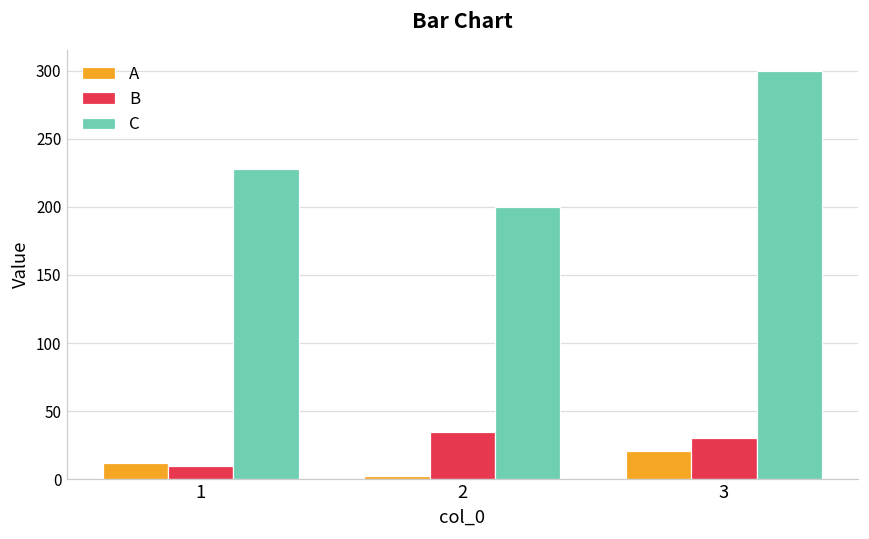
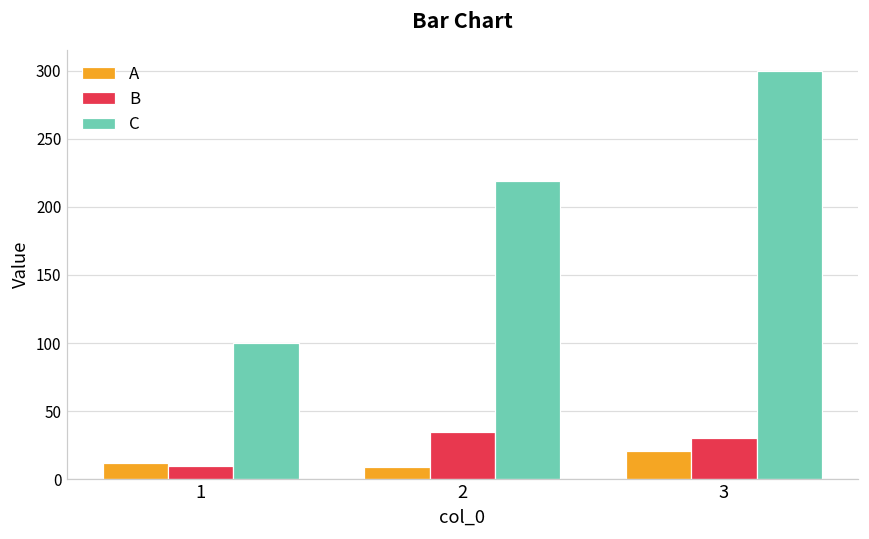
  {
    "A": {
      "1": 12,
-     "2": 2,
+     "2": 9,
      "3": 21
    },
    "B": {
      "1": 10,
      "2": 35,
      "3": 30
    },
    "C": {
-     "1": 228,
-     "2": 200,
+     "1": 100,
+     "2": 219,
      "3": 300
    }
  }
